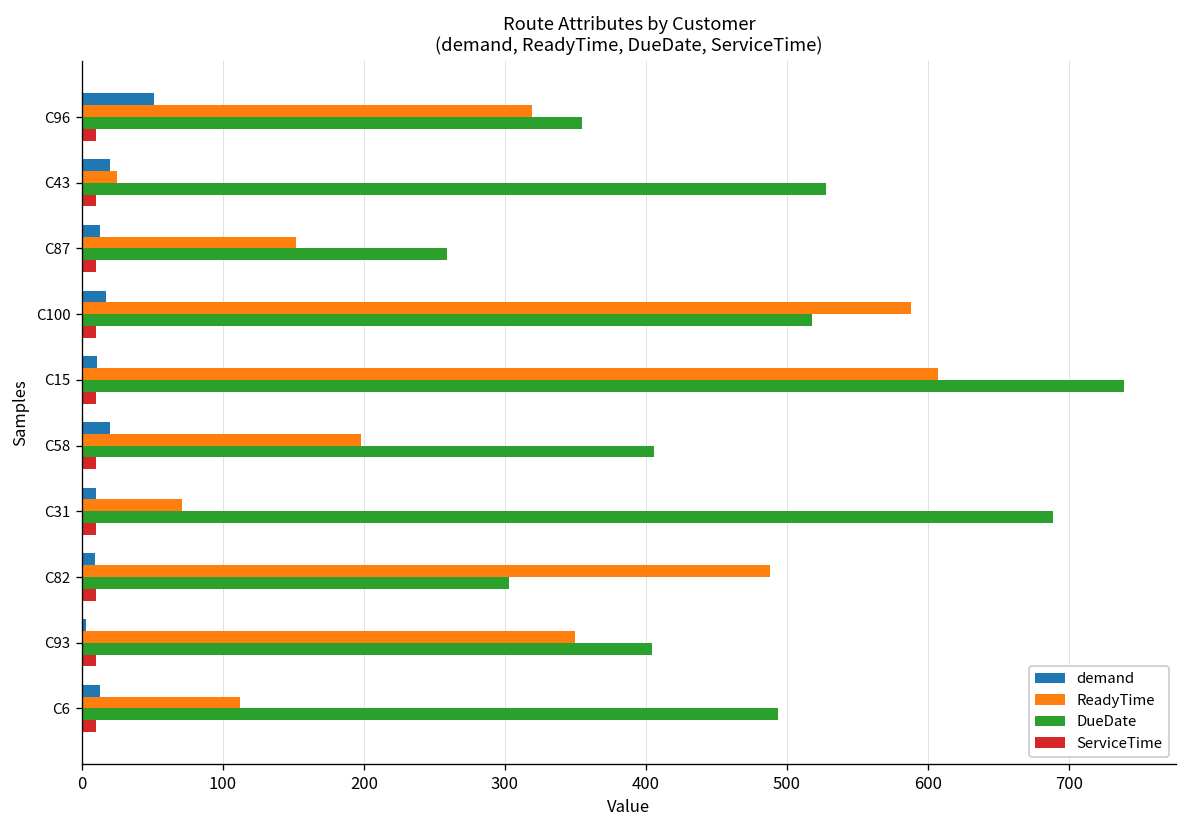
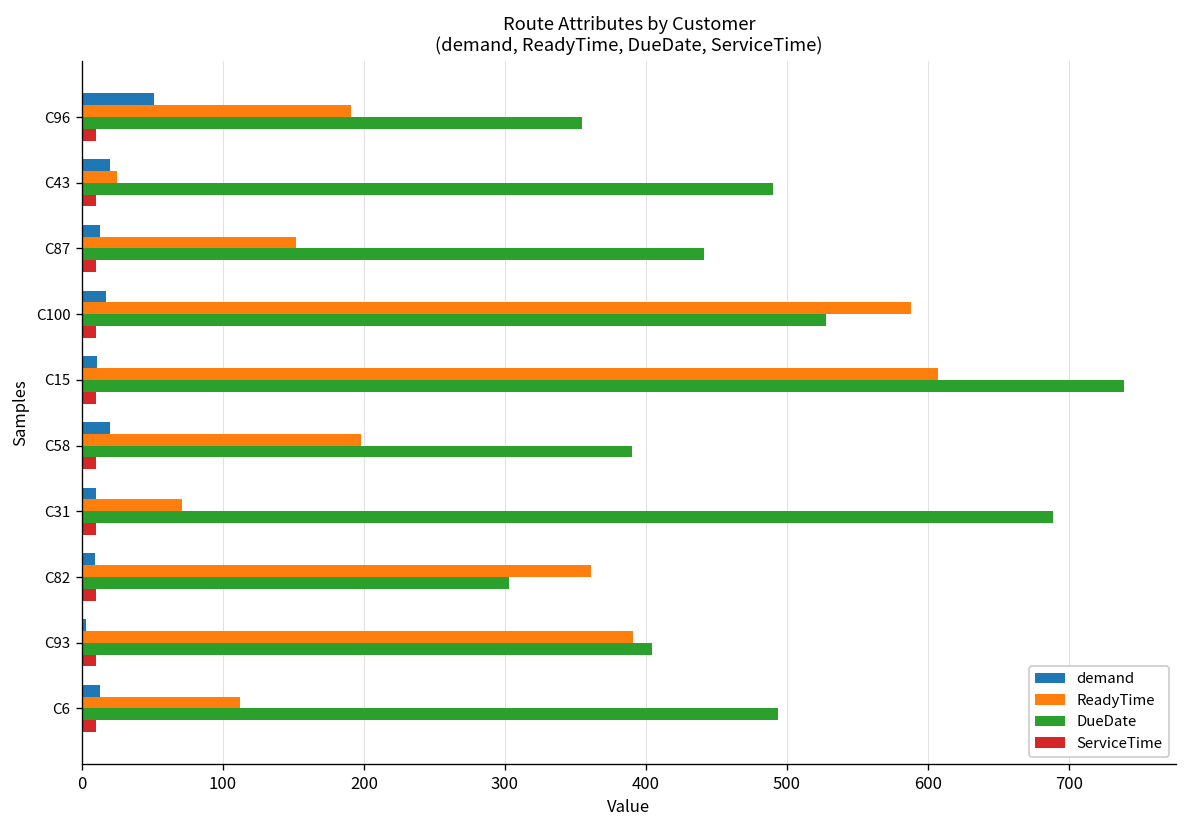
  {
    "demand": {
      "C96": 51,
      "C43": 20,
      "C87": 13,
      "C100": 17,
      "C15": 11,
      "C58": 20,
      "C31": 10,
      "C82": 9,
      "C93": 3,
      "C6": 13
    },
    "ReadyTime": {
-     "C96": 319,
+     "C96": 191,
      "C43": 25,
      "C87": 152,
      "C100": 588,
      "C15": 607,
      "C58": 198,
      "C31": 71,
-     "C82": 488,
-     "C93": 350,
+     "C82": 361,
+     "C93": 391,
      "C6": 112
    },
    "DueDate": {
      "C96": 355,
-     "C43": 528,
-     "C87": 259,
-     "C100": 518,
+     "C43": 490,
+     "C87": 441,
+     "C100": 528,
      "C15": 739,
-     "C58": 406,
+     "C58": 390,
      "C31": 689,
      "C82": 303,
      "C93": 404,
      "C6": 494
    },
    "ServiceTime": {
      "C96": 10,
      "C43": 10,
      "C87": 10,
      "C100": 10,
      "C15": 10,
      "C58": 10,
      "C31": 10,
      "C82": 10,
      "C93": 10,
      "C6": 10
    }
  }
